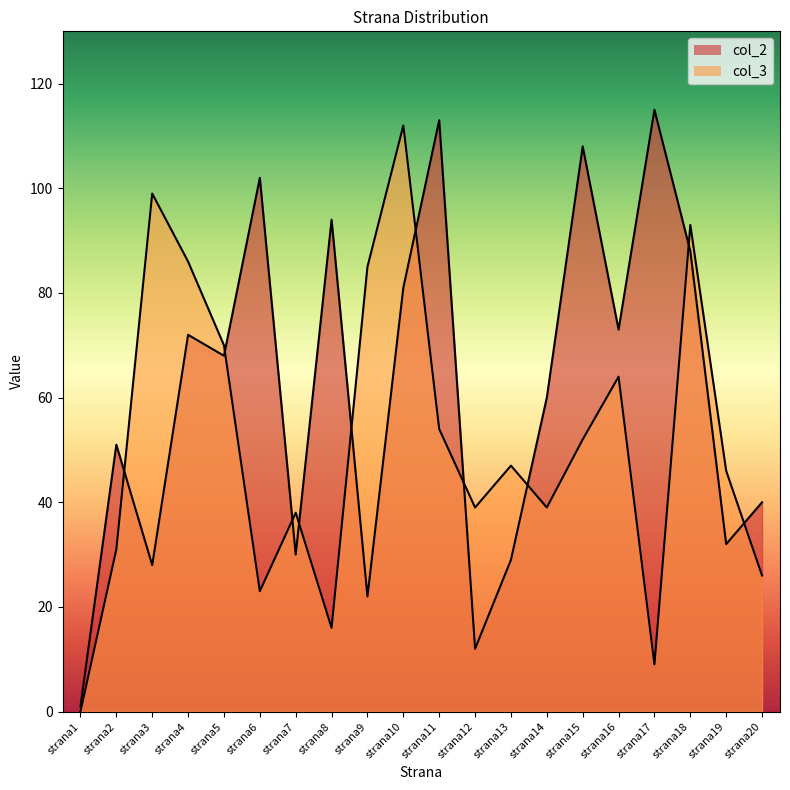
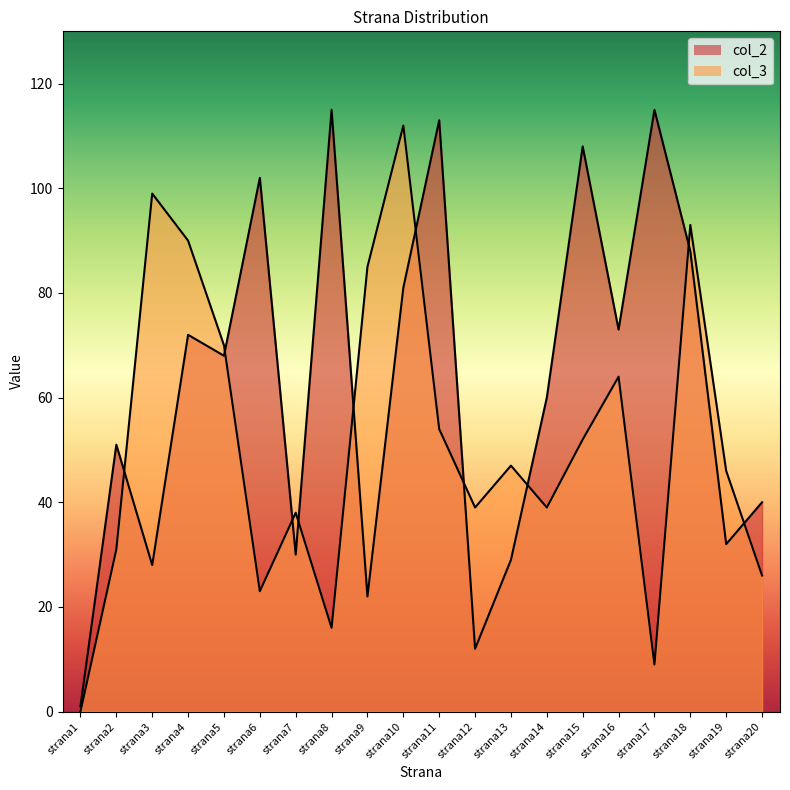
  {
    "col_2": {
      "strana1": 1,
      "strana2": 51,
      "strana3": 28,
      "strana4": 72,
      "strana5": 68,
      "strana6": 102,
      "strana7": 30,
-     "strana8": 94,
+     "strana8": 115,
      "strana9": 22,
      "strana10": 81,
      "strana11": 113,
      "strana12": 12,
      "strana13": 29,
      "strana14": 60,
      "strana15": 108,
      "strana16": 73,
      "strana17": 115,
      "strana18": 88,
      "strana19": 32,
      "strana20": 40
    },
    "col_3": {
      "strana1": 0,
      "strana2": 31,
      "strana3": 99,
-     "strana4": 86,
+     "strana4": 90,
      "strana5": 70,
      "strana6": 23,
      "strana7": 38,
      "strana8": 16,
      "strana9": 85,
      "strana10": 112,
      "strana11": 54,
      "strana12": 39,
      "strana13": 47,
      "strana14": 39,
      "strana15": 52,
      "strana16": 64,
      "strana17": 9,
      "strana18": 93,
      "strana19": 46,
      "strana20": 26
    }
  }
